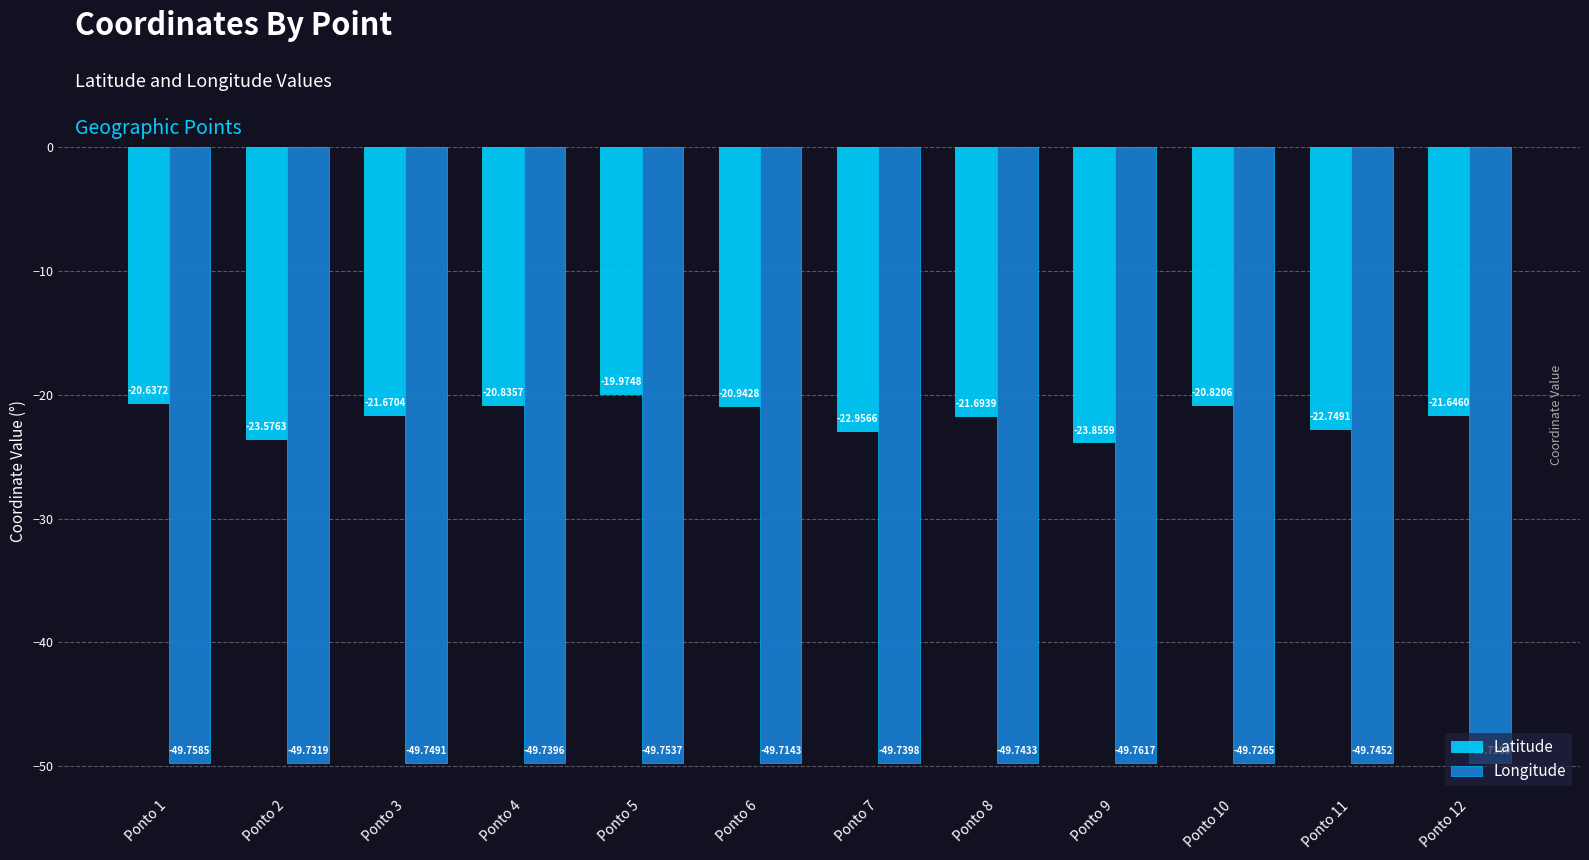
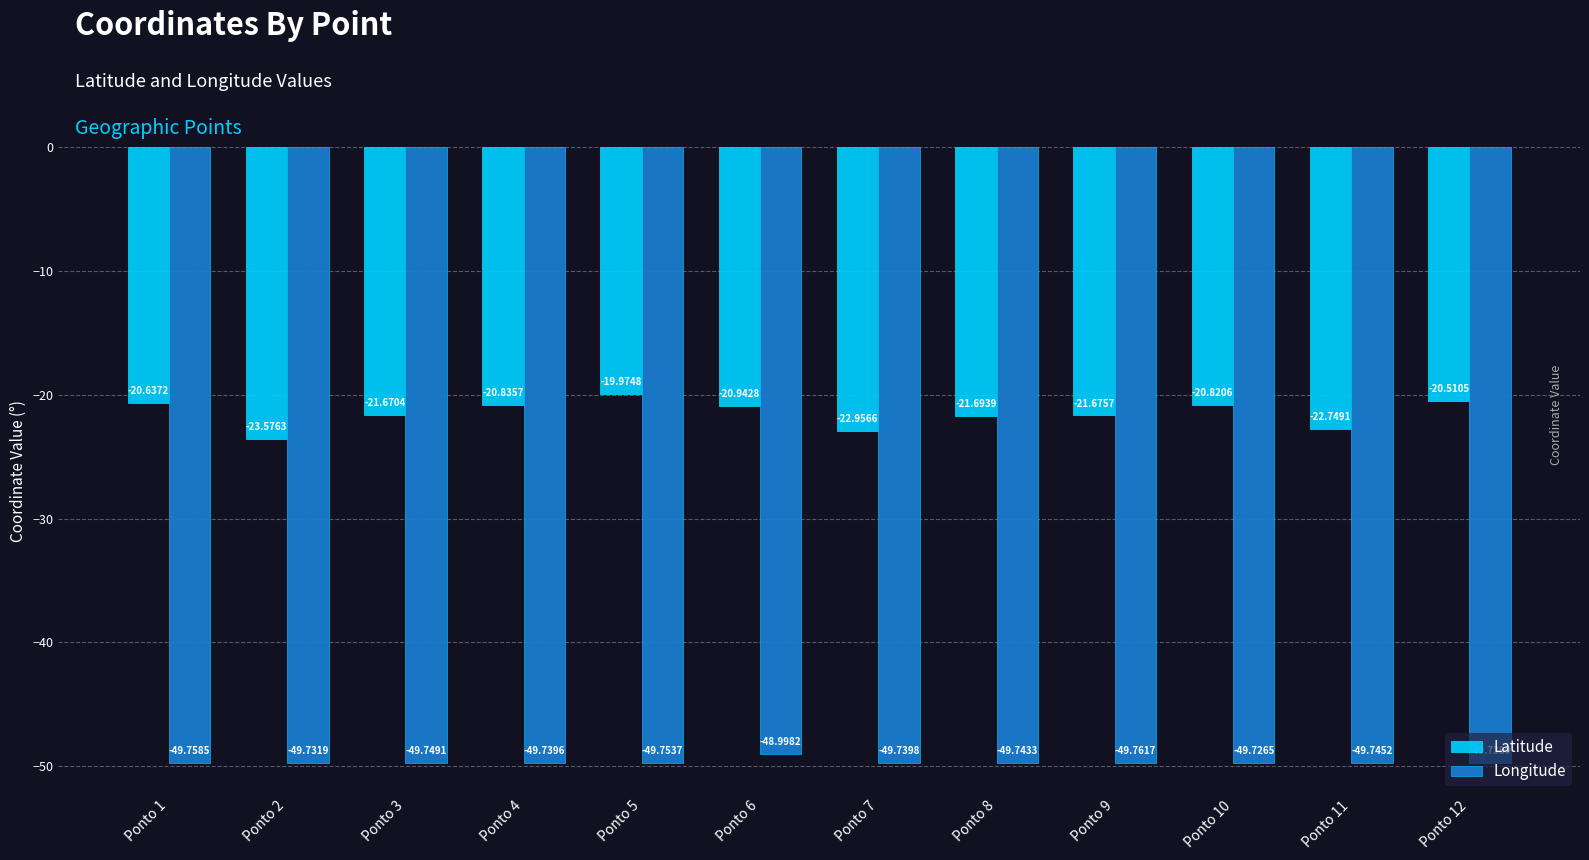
  {
    "Latitude": {
      "Ponto 1": -20.6372,
      "Ponto 2": -23.5763,
      "Ponto 3": -21.6704,
      "Ponto 4": -20.8357,
      "Ponto 5": -19.9748,
      "Ponto 6": -20.9428,
      "Ponto 7": -22.9566,
      "Ponto 8": -21.6939,
-     "Ponto 9": -23.8559,
+     "Ponto 9": -21.6757,
      "Ponto 10": -20.8206,
      "Ponto 11": -22.7491,
-     "Ponto 12": -21.6460
+     "Ponto 12": -20.5105
    },
    "Longitude": {
      "Ponto 1": -49.7585,
      "Ponto 2": -49.7319,
      "Ponto 3": -49.7491,
      "Ponto 4": -49.7396,
      "Ponto 5": -49.7537,
-     "Ponto 6": -49.7143,
+     "Ponto 6": -48.9982,
      "Ponto 7": -49.7398,
      "Ponto 8": -49.7433,
      "Ponto 9": -49.7617,
      "Ponto 10": -49.7265,
      "Ponto 11": -49.7452
    }
  }
